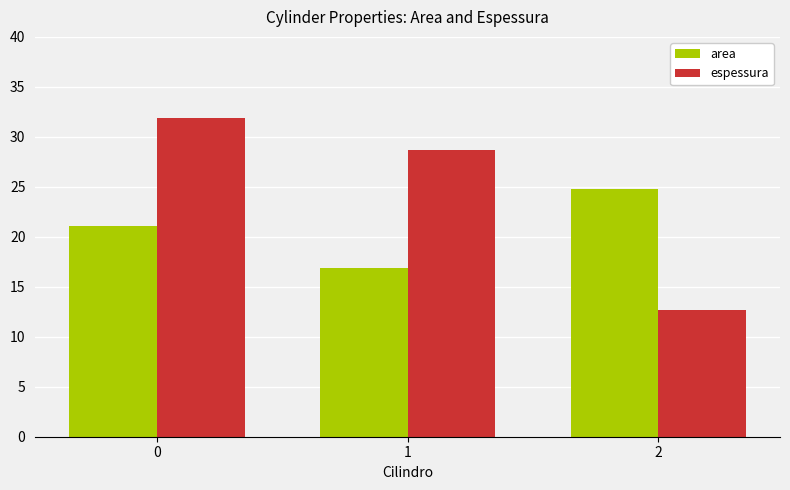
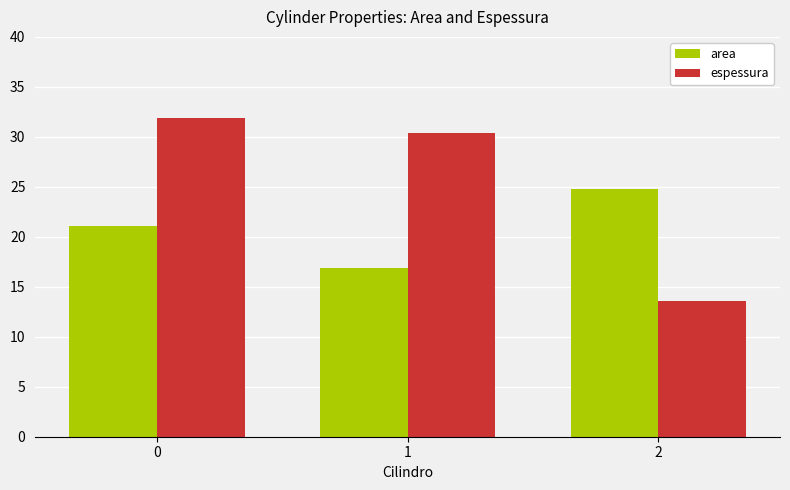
  {
    "area": {
      "0": 21,
      "1": 17,
      "2": 25
    },
    "espessura": {
      "0": 32,
-     "1": 29,
-     "2": 13
+     "1": 30,
+     "2": 14
    }
  }
